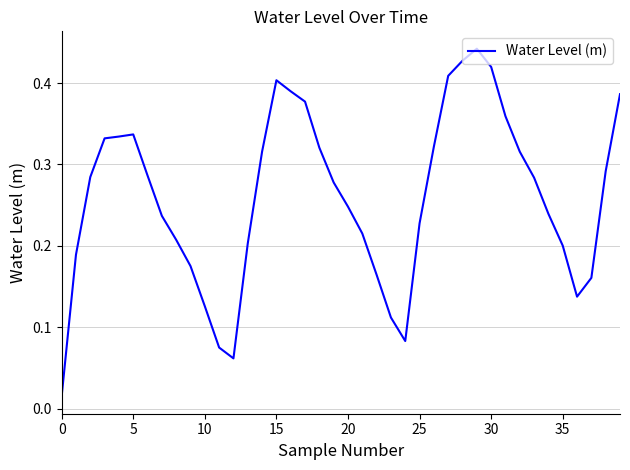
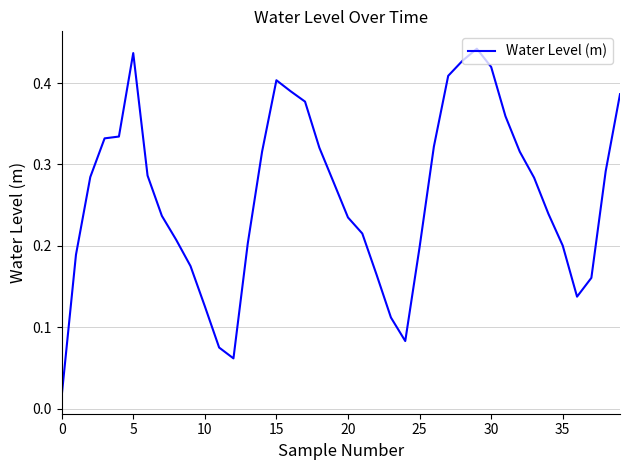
  {
    "0": 0.02,
-   "5": 0.34,
+   "5": 0.44,
    "10": 0.13,
    "15": 0.40,
-   "20": 0.25,
-   "25": 0.23,
+   "20": 0.23,
+   "25": 0.20,
    "30": 0.42,
    "35": 0.20
  }
